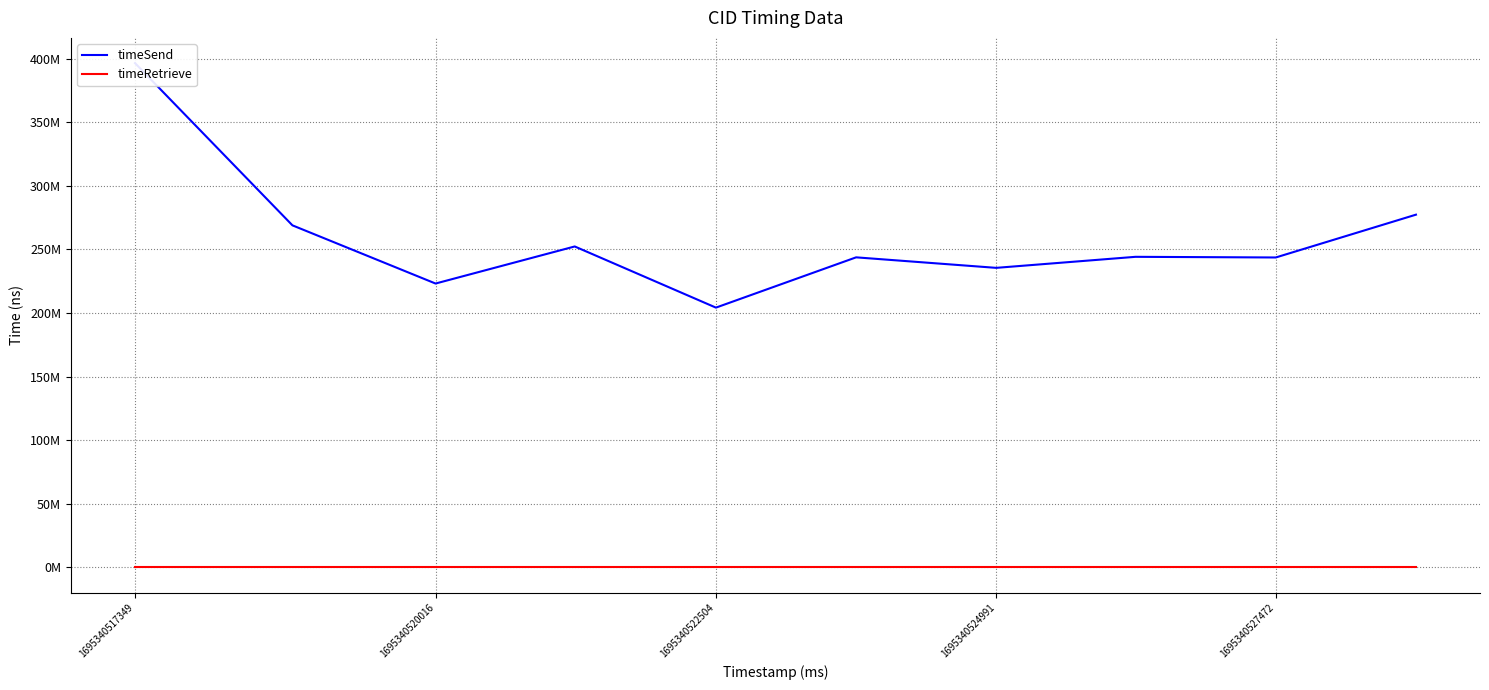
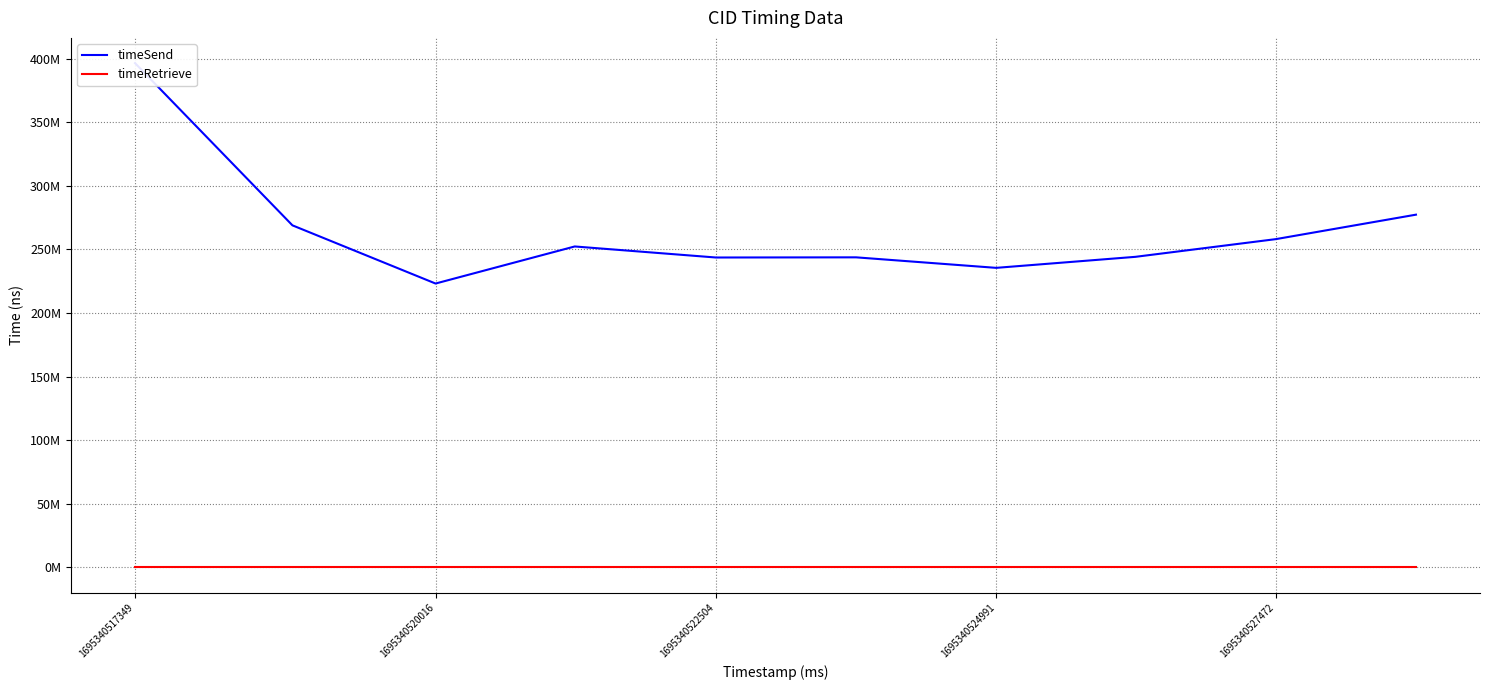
  {
    "timeSend": {
      "1695340520016": 223000000,
-     "1695340522504": 204000000,
+     "1695340522504": 244000000,
      "1695340524991": 236000000,
-     "1695340527472": 244000000
+     "1695340527472": 258000000
    },
    "timeRetrieve": {
      "1695340517349": 0,
      "1695340520016": 0,
      "1695340522504": 0,
      "1695340524991": 0,
      "1695340527472": 0
    }
  }
